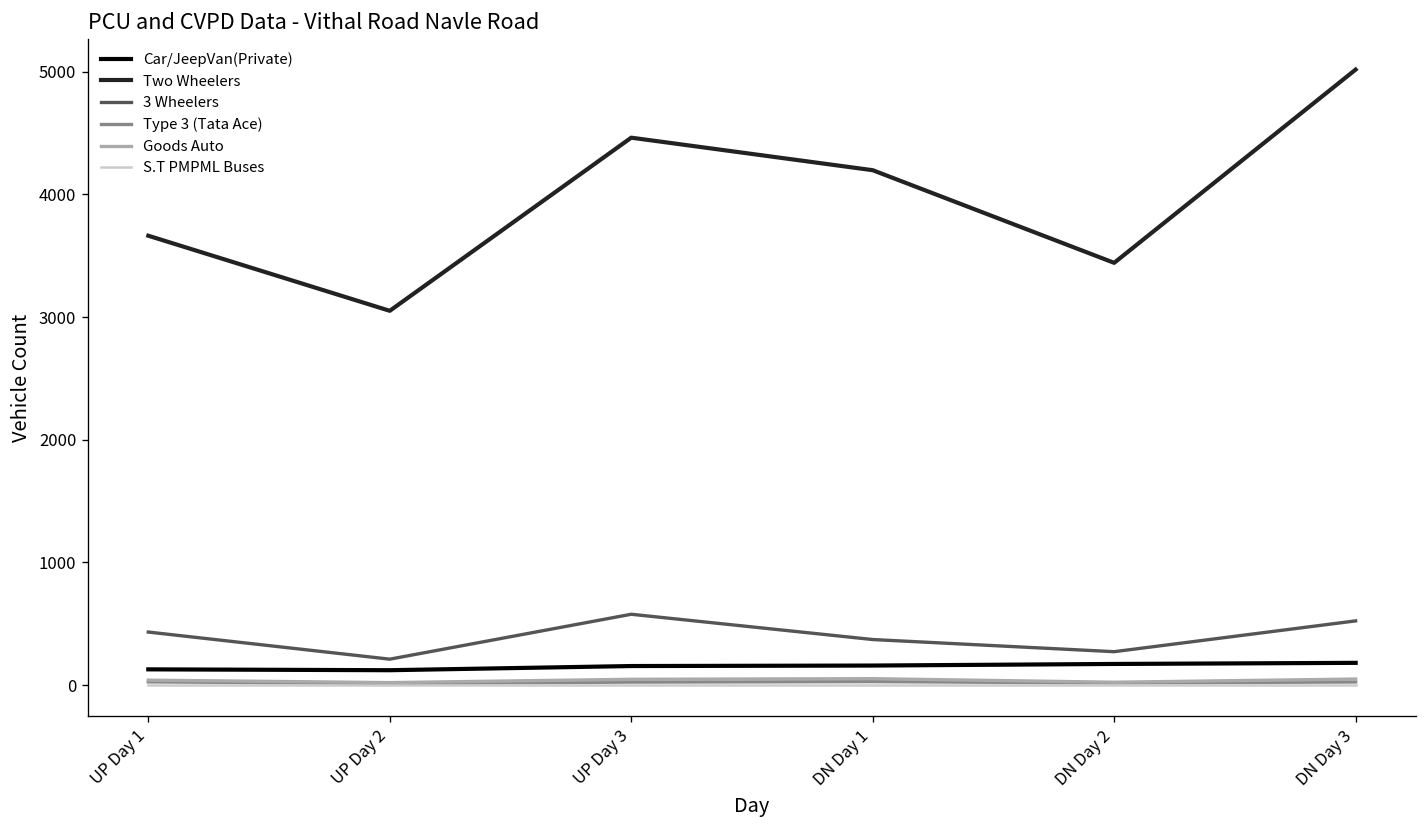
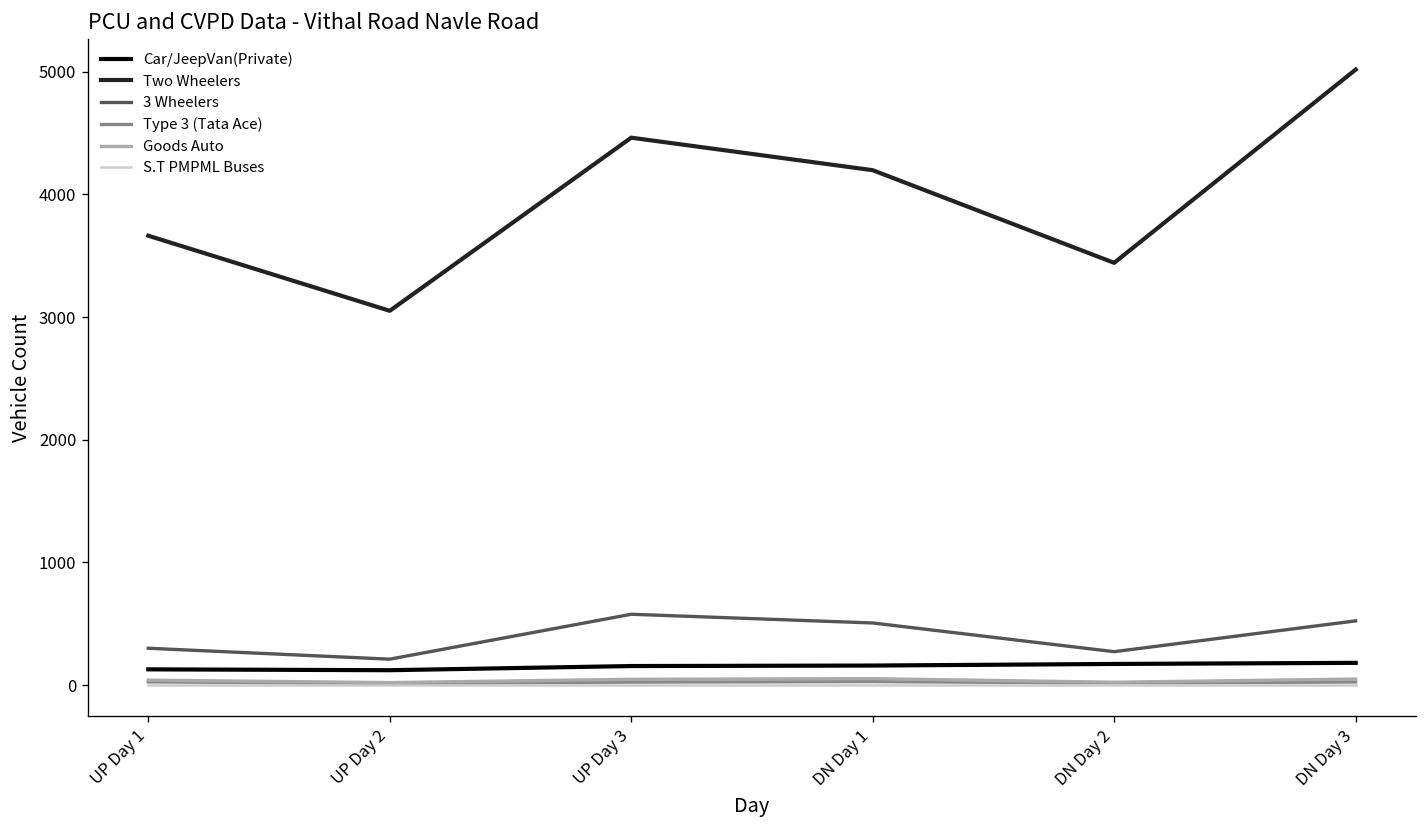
  {
    "3 Wheelers": {
-     "UP Day 1": 430,
+     "UP Day 1": 300,
      "UP Day 2": 210,
      "UP Day 3": 580,
-     "DN Day 1": 370,
+     "DN Day 1": 510,
      "DN Day 2": 270,
      "DN Day 3": 520
    }
  }
